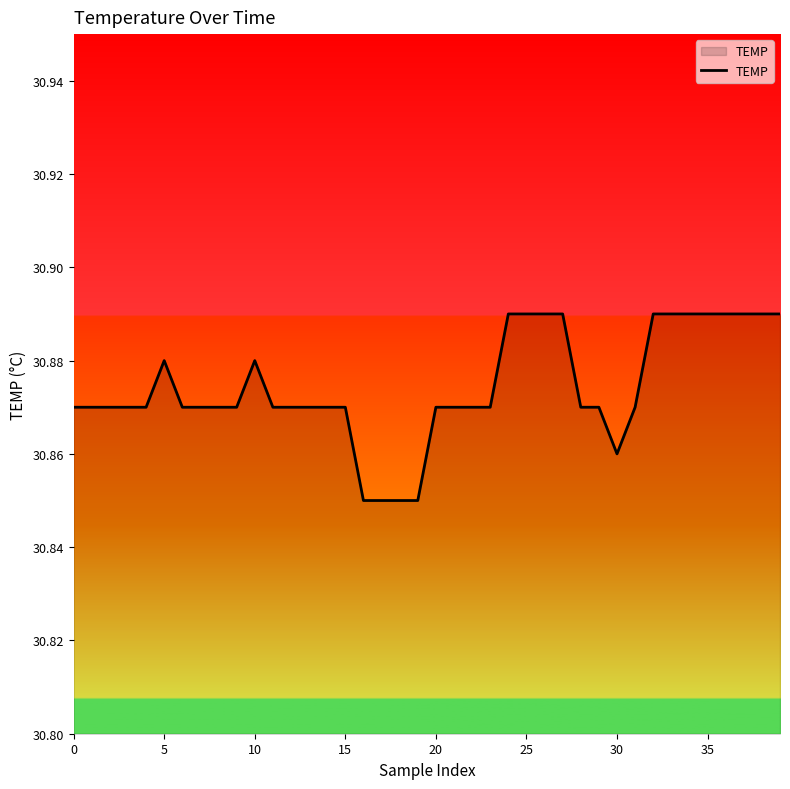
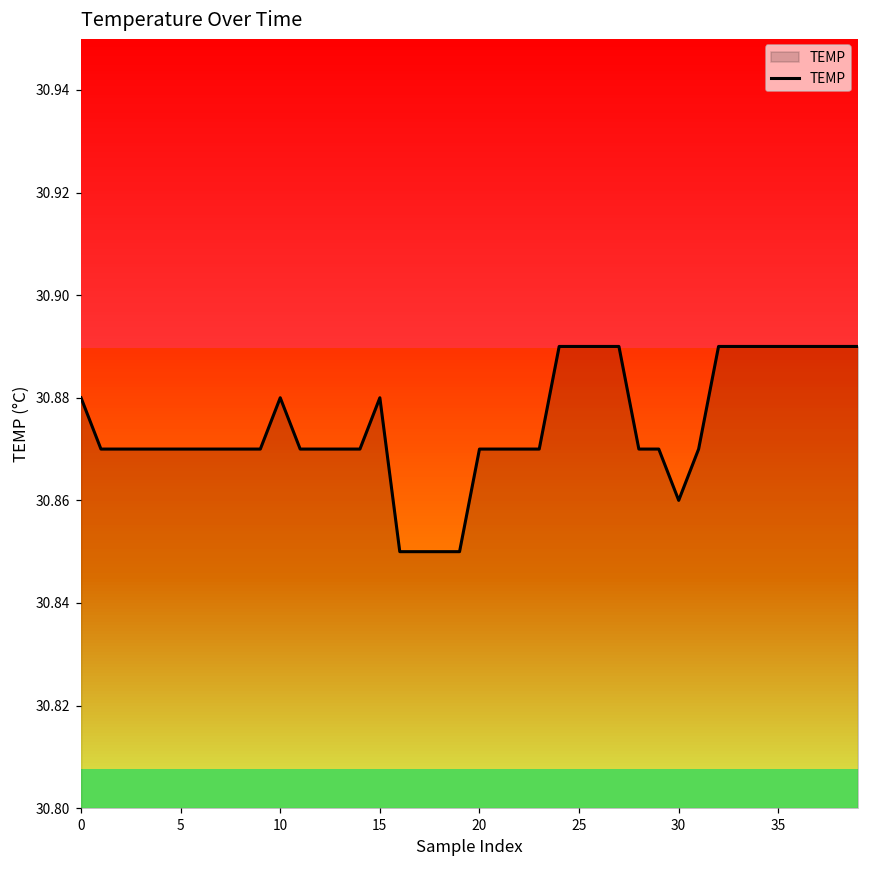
  {
-   "0": 30.87,
-   "5": 30.88,
+   "0": 30.88,
+   "5": 30.87,
    "10": 30.88,
-   "15": 30.87,
+   "15": 30.88,
    "20": 30.87,
    "25": 30.89,
    "30": 30.86,
    "35": 30.89
  }
